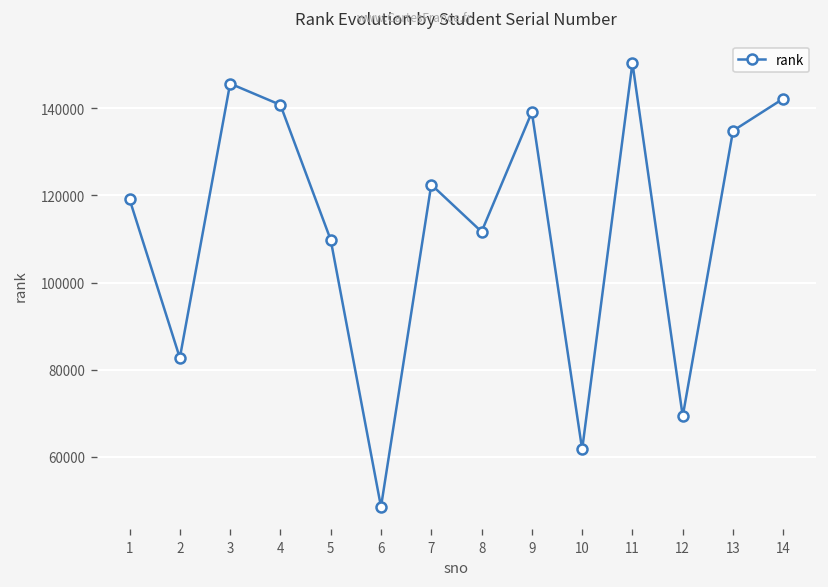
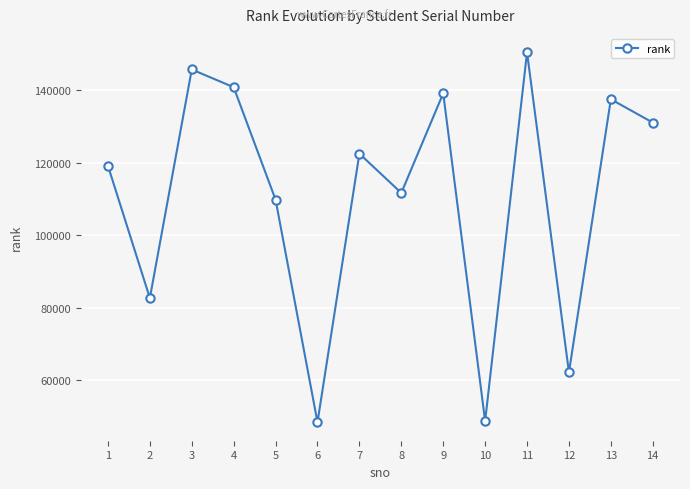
  {
    "1": 119000,
    "2": 83000,
    "3": 146000,
    "4": 141000,
    "5": 110000,
    "6": 48000,
    "7": 122000,
    "8": 112000,
    "9": 139000,
-   "10": 62000,
+   "10": 49000,
    "11": 150000,
-   "12": 69000,
-   "13": 135000,
-   "14": 142000
+   "12": 62000,
+   "13": 137000,
+   "14": 131000
  }
